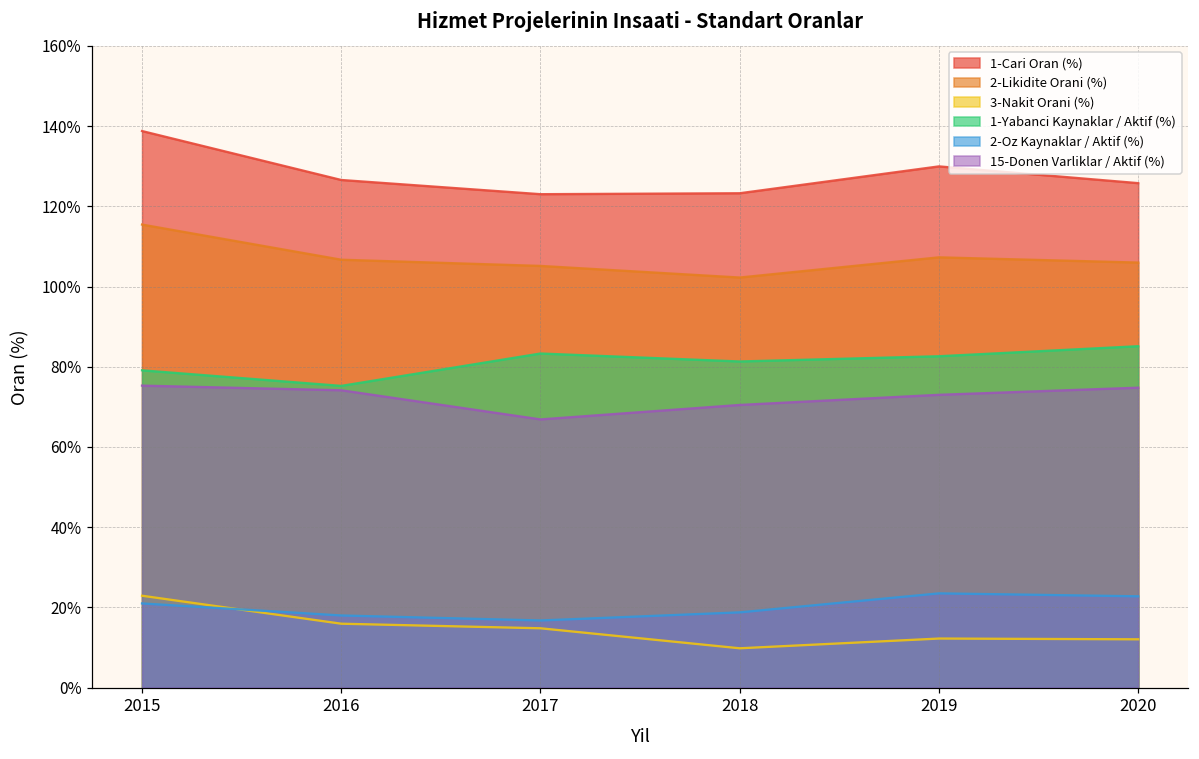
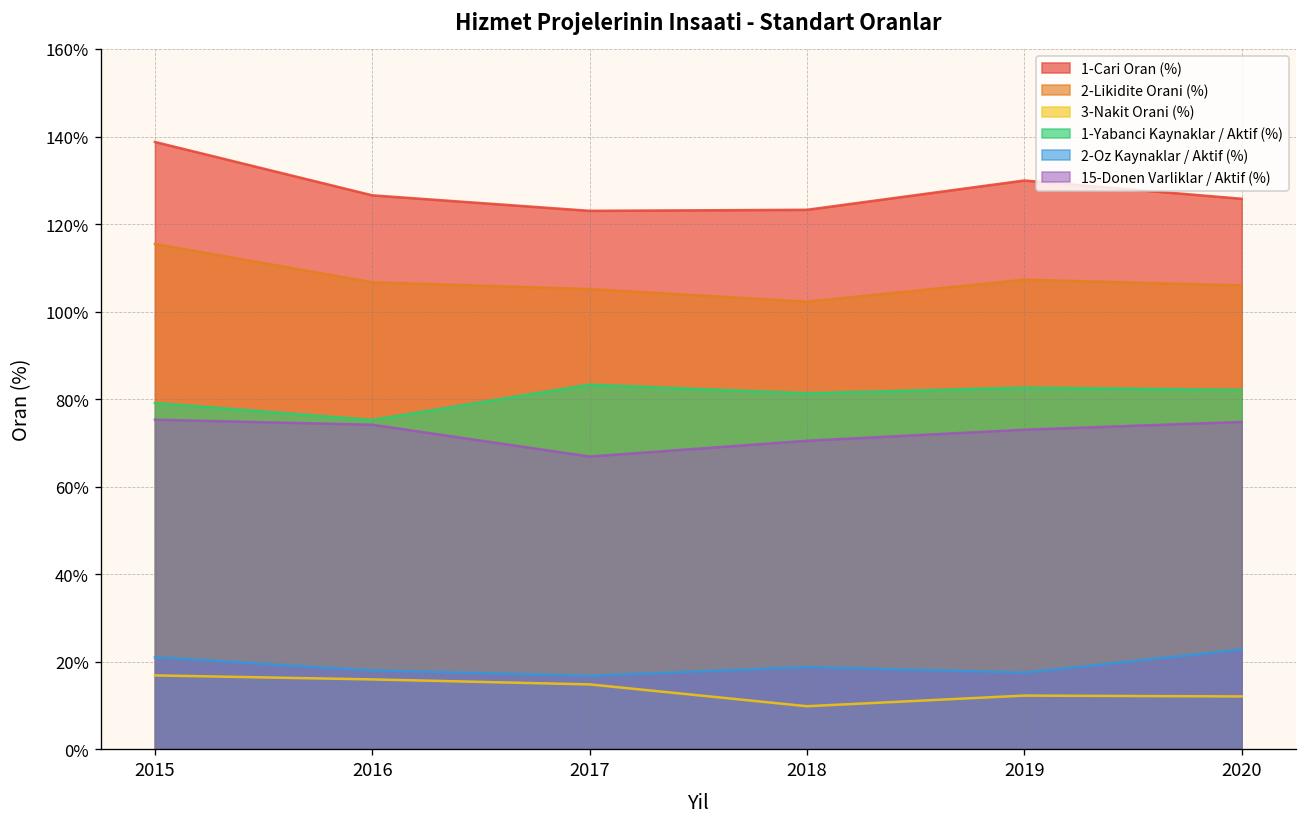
  {
    "3-Nakit Orani (%)": {
-     "2015": "23%",
+     "2015": "17%",
      "2016": "16%",
      "2017": "15%",
      "2018": "10%",
      "2019": "12%",
      "2020": "12%"
    },
    "1-Yabanci Kaynaklar / Aktif (%)": {
      "2015": "79%",
      "2016": "75%",
      "2017": "83%",
      "2018": "81%",
      "2019": "83%",
-     "2020": "85%"
+     "2020": "82%"
    },
    "2-Oz Kaynaklar / Aktif (%)": {
      "2015": "21%",
      "2016": "18%",
      "2017": "17%",
      "2018": "19%",
-     "2019": "24%",
+     "2019": "17%",
      "2020": "23%"
    },
    "15-Donen Varliklar / Aktif (%)": {
      "2015": "75%",
      "2016": "74%",
      "2017": "67%",
      "2018": "70%",
      "2019": "73%",
      "2020": "75%"
    }
  }
